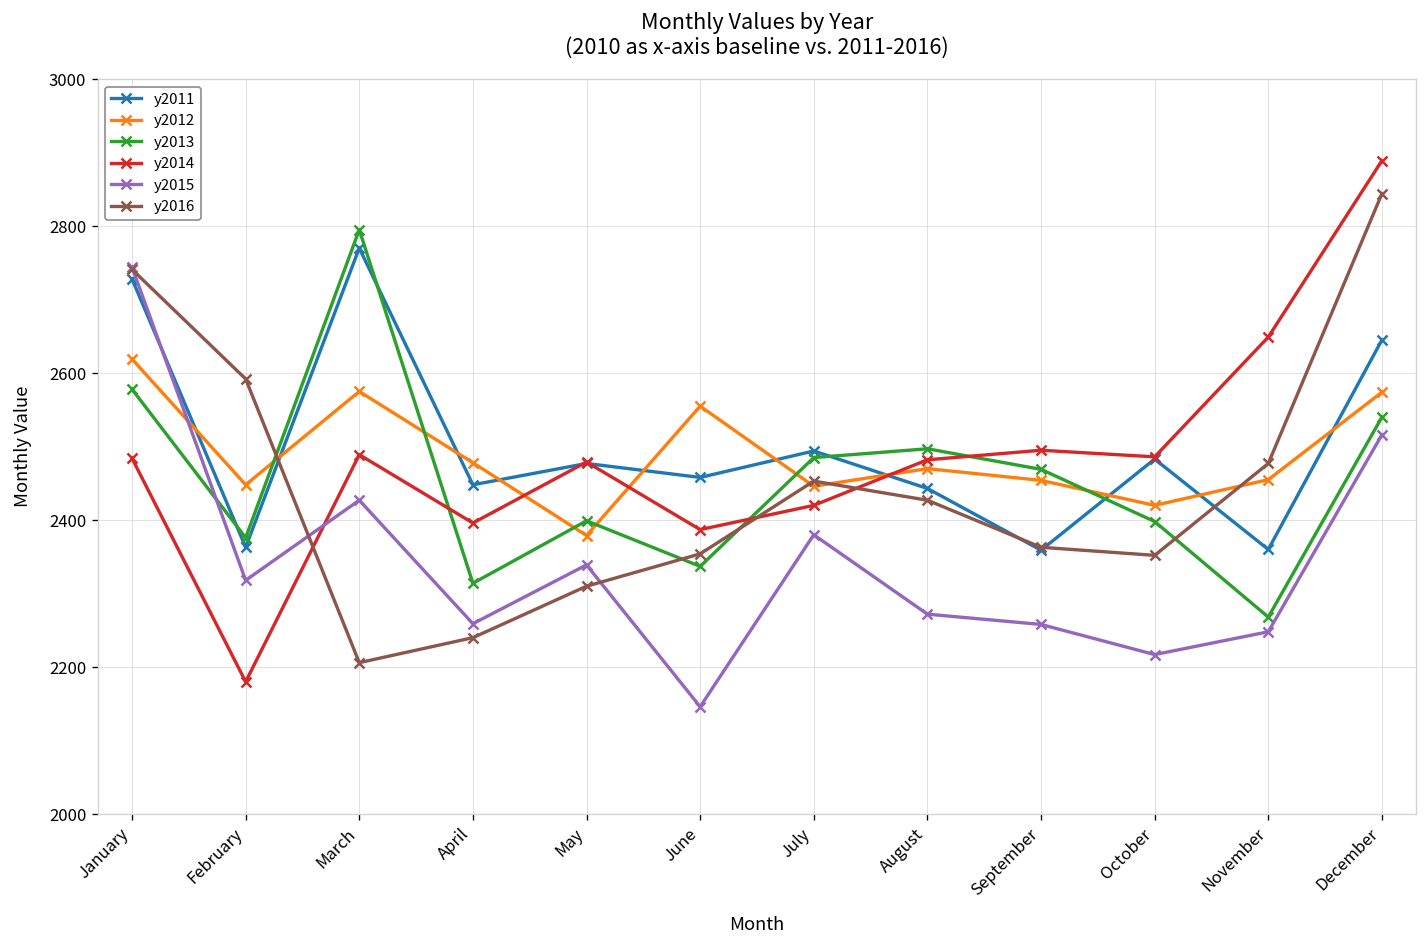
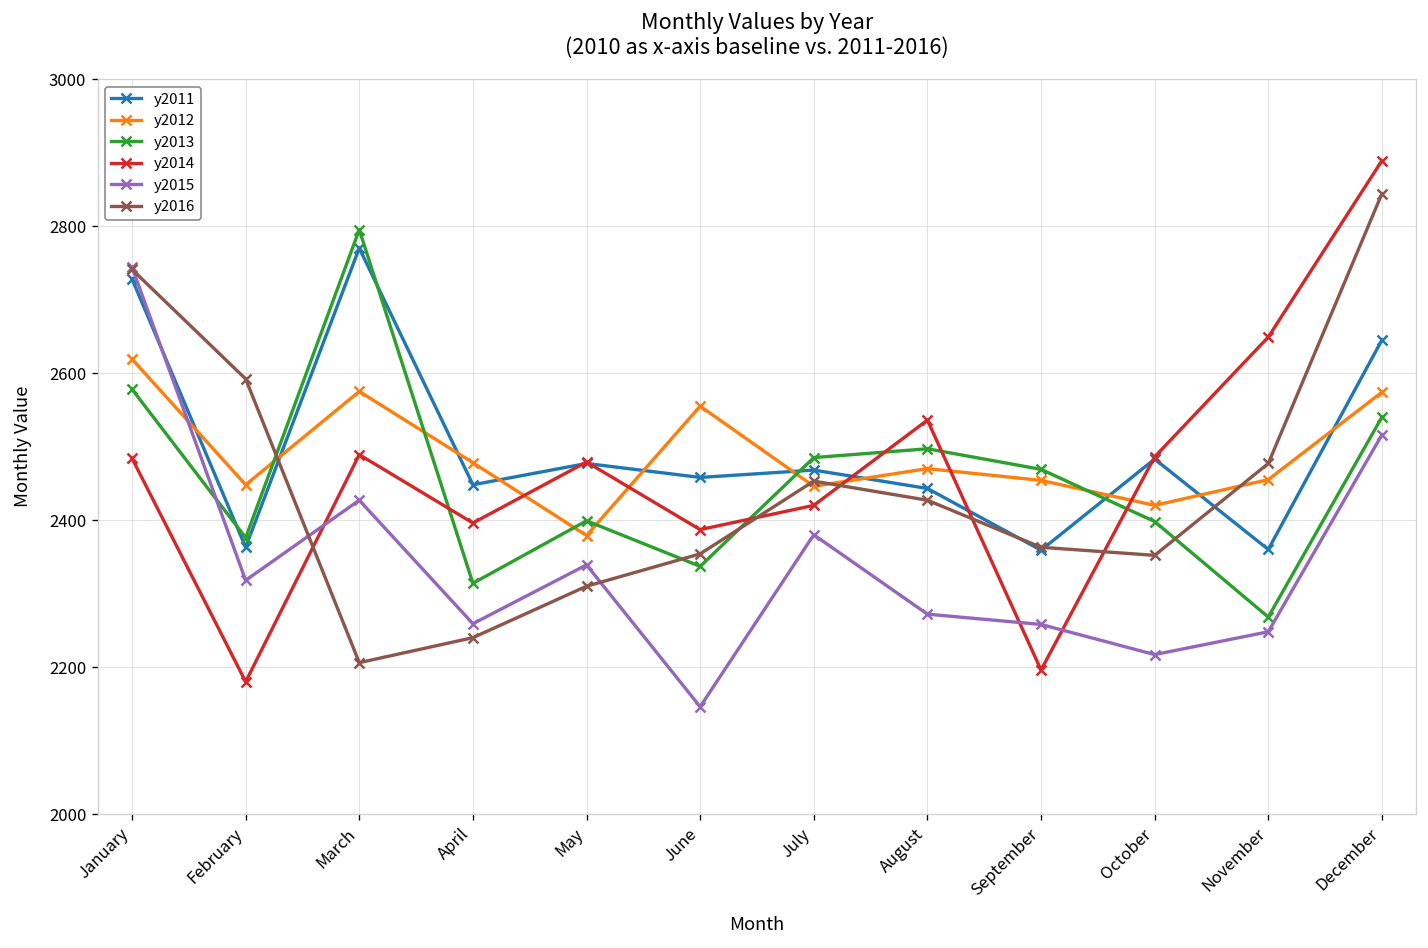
  {
    "y2011": {
      "January": 2730,
      "February": 2360,
      "March": 2770,
      "April": 2450,
      "June": 2460,
-     "July": 2490,
+     "July": 2470,
      "August": 2440,
      "November": 2360,
      "December": 2650
    },
    "y2012": {
      "January": 2620,
      "February": 2450,
      "March": 2580,
      "April": 2480,
      "May": 2380,
      "June": 2560,
      "July": 2450,
      "August": 2470,
      "September": 2450,
      "October": 2420,
      "November": 2460,
      "December": 2570
    },
    "y2013": {
      "January": 2580,
      "February": 2380,
      "March": 2800,
      "April": 2310,
      "May": 2400,
      "June": 2340,
      "July": 2490,
      "August": 2500,
      "September": 2470,
      "October": 2400,
      "November": 2270,
      "December": 2540
    },
    "y2014": {
      "January": 2480,
      "February": 2180,
      "March": 2490,
      "April": 2400,
      "June": 2390,
      "July": 2420,
-     "August": 2480,
-     "September": 2500,
+     "August": 2540,
+     "September": 2200,
      "November": 2650,
      "December": 2890
    },
    "y2015": {
      "February": 2320,
      "March": 2430,
      "April": 2260,
      "May": 2340,
      "June": 2150,
      "July": 2380,
      "August": 2270,
      "September": 2260,
      "October": 2220,
      "November": 2250,
      "December": 2520
    },
    "y2016": {
      "February": 2590,
      "March": 2210,
      "April": 2240,
      "May": 2310,
      "June": 2350,
      "July": 2450,
      "August": 2430,
      "October": 2350,
      "November": 2480,
      "December": 2840
    }
  }
